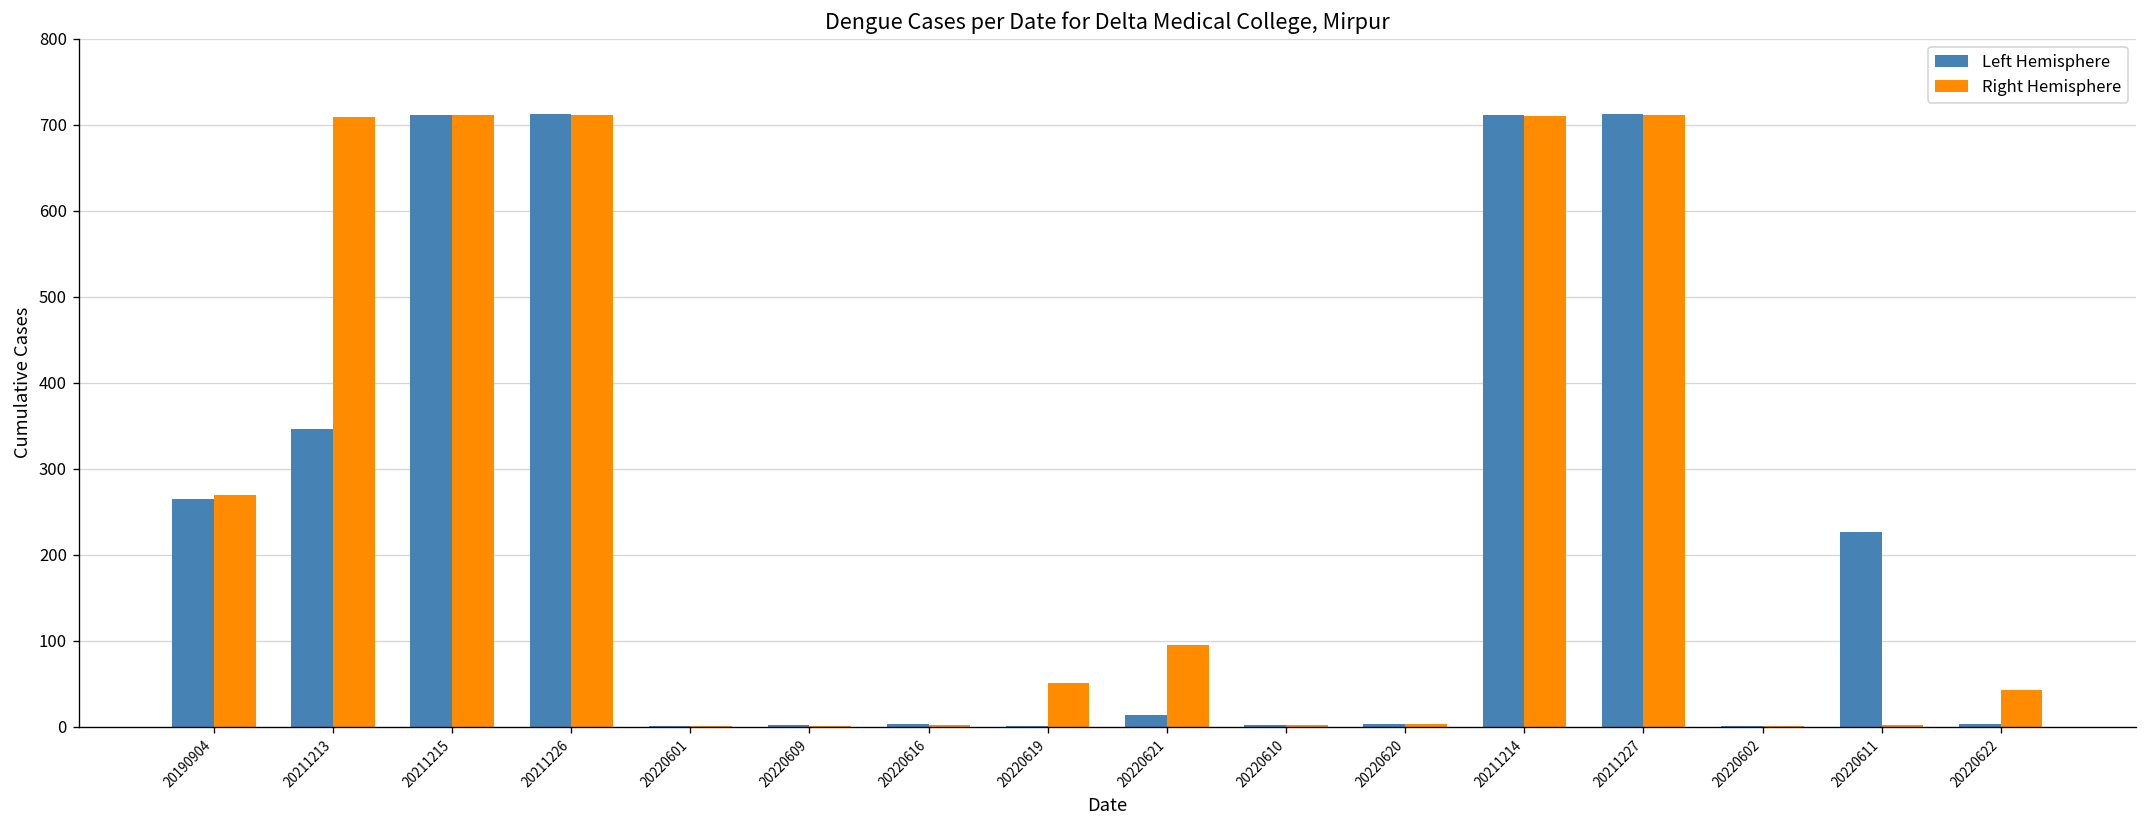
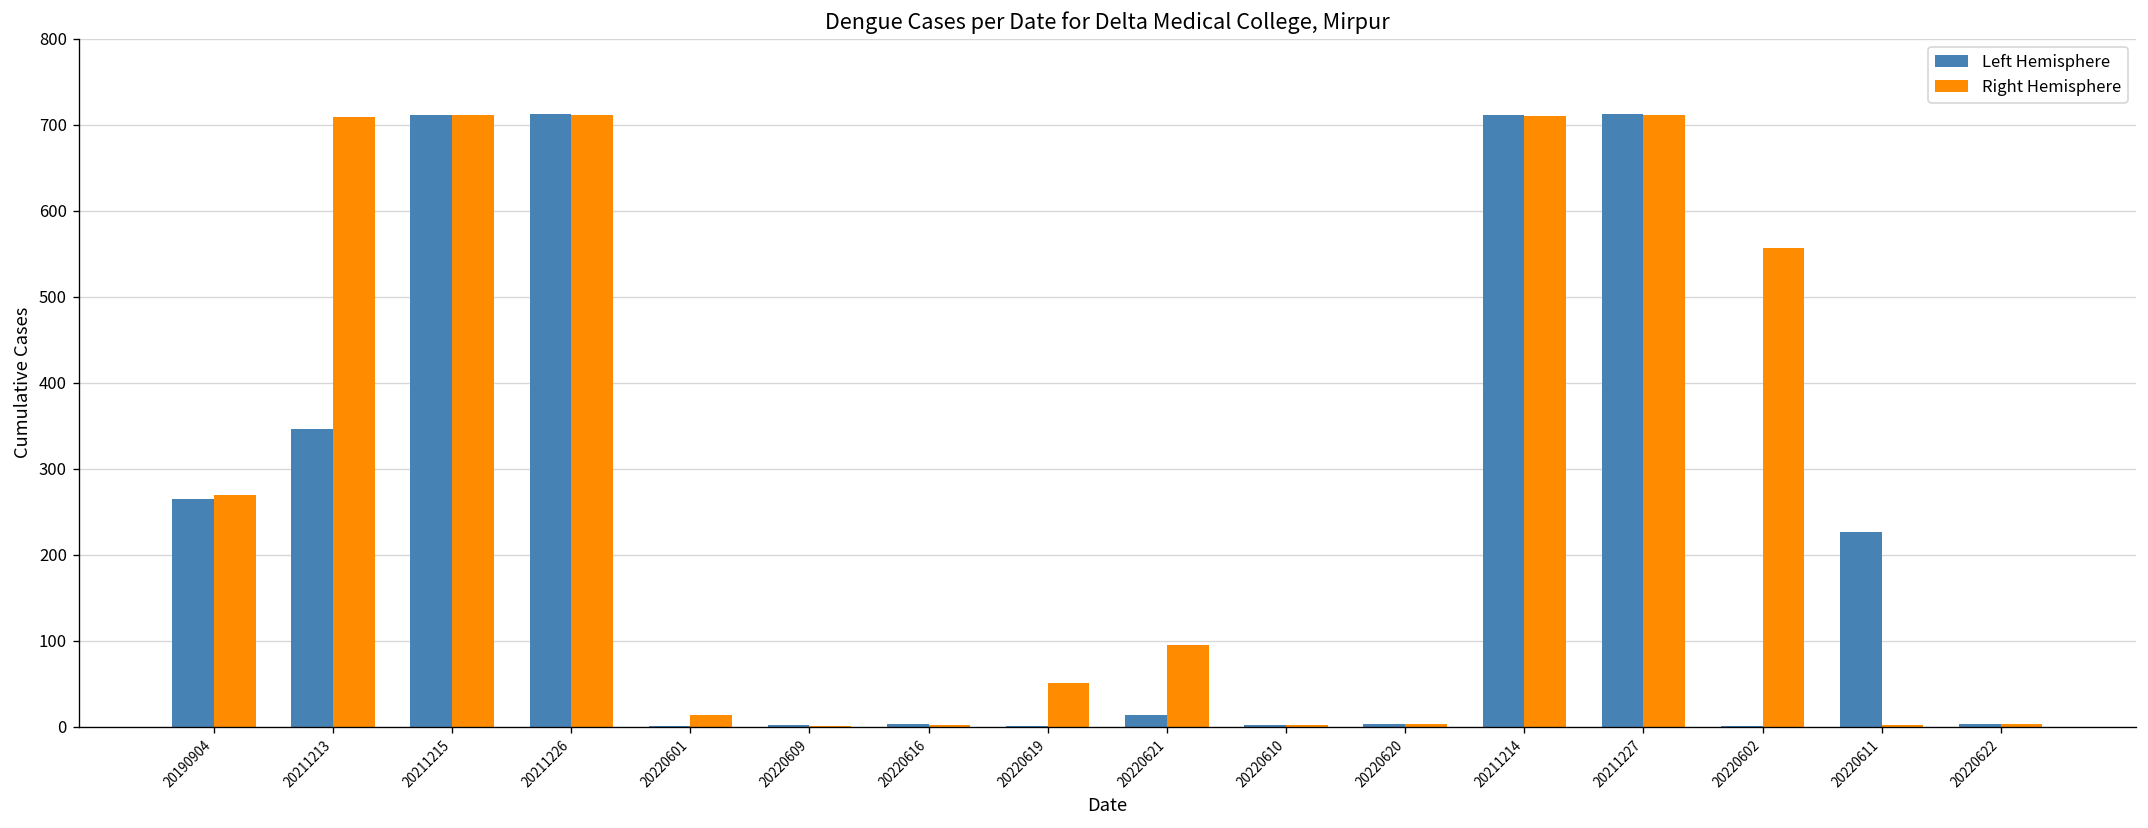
  {
    "Left Hemisphere": {
      "20190904": 270,
      "20211213": 350,
      "20211215": 710,
      "20211226": 710,
      "20220621": 10,
      "20211214": 710,
      "20211227": 710,
      "20220611": 230
    },
    "Right Hemisphere": {
      "20190904": 270,
      "20211213": 710,
      "20211215": 710,
      "20211226": 710,
-     "20220601": 0,
+     "20220601": 10,
      "20220619": 50,
      "20220621": 100,
      "20211214": 710,
      "20211227": 710,
-     "20220602": 0,
-     "20220622": 40
+     "20220602": 560,
+     "20220622": 0
    }
  }
